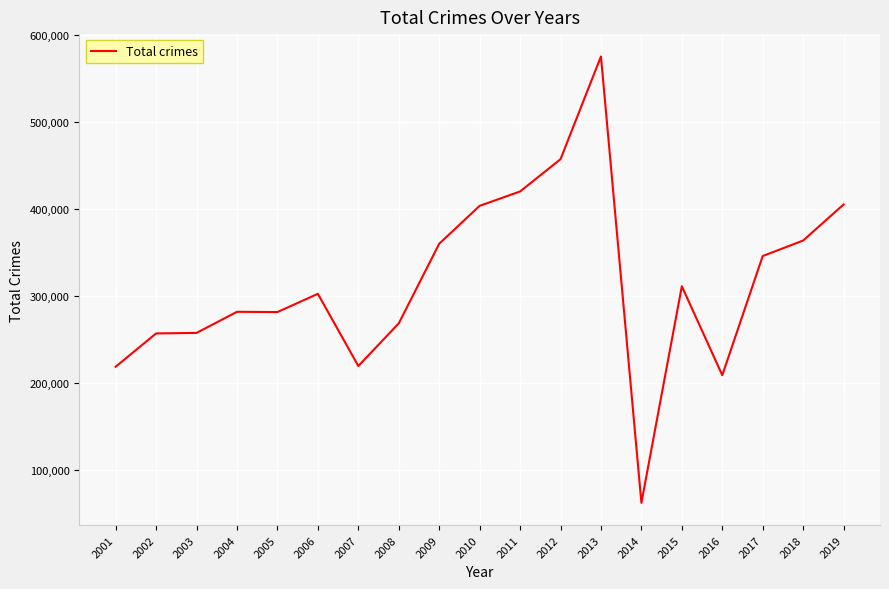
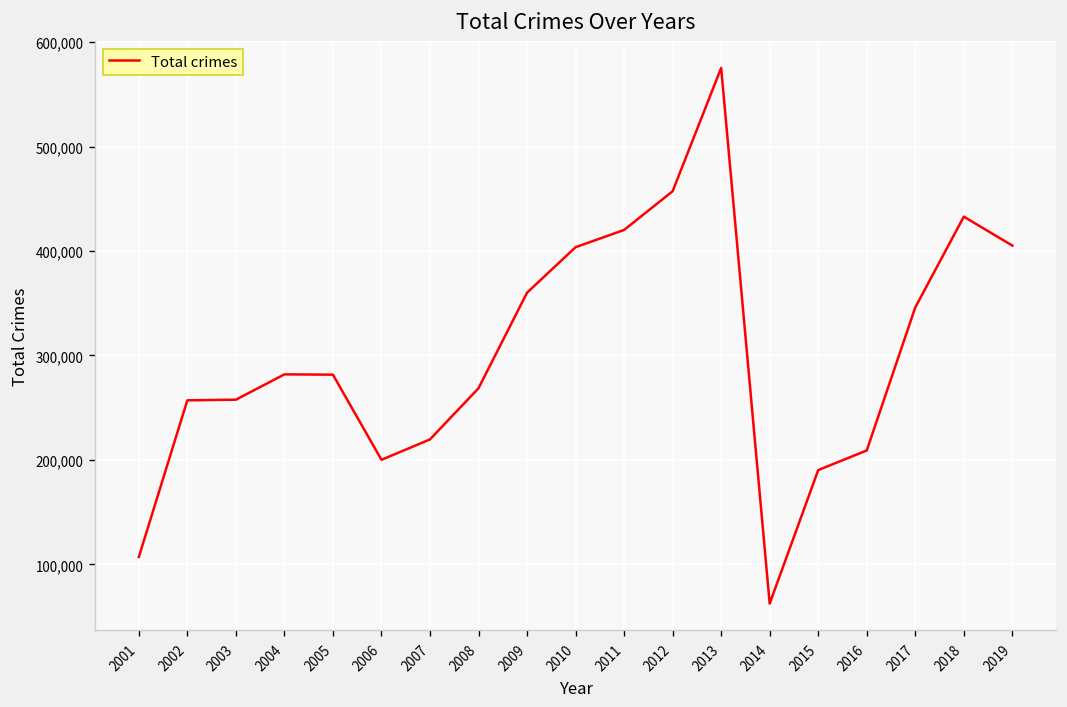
  {
-   "2001": "220,000",
+   "2001": "110,000",
    "2002": "260,000",
    "2003": "260,000",
    "2004": "280,000",
    "2005": "280,000",
-   "2006": "300,000",
+   "2006": "200,000",
    "2007": "220,000",
    "2008": "270,000",
    "2009": "360,000",
    "2010": "400,000",
    "2011": "420,000",
    "2012": "460,000",
    "2013": "580,000",
    "2014": "60,000",
-   "2015": "310,000",
+   "2015": "190,000",
    "2016": "210,000",
    "2017": "350,000",
-   "2018": "360,000",
+   "2018": "430,000",
    "2019": "410,000"
  }
